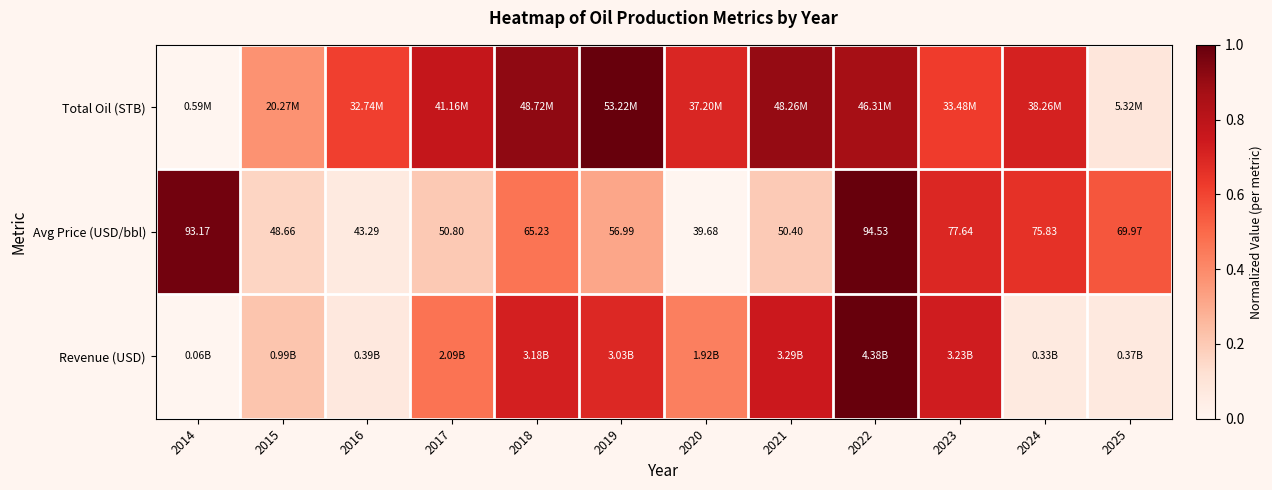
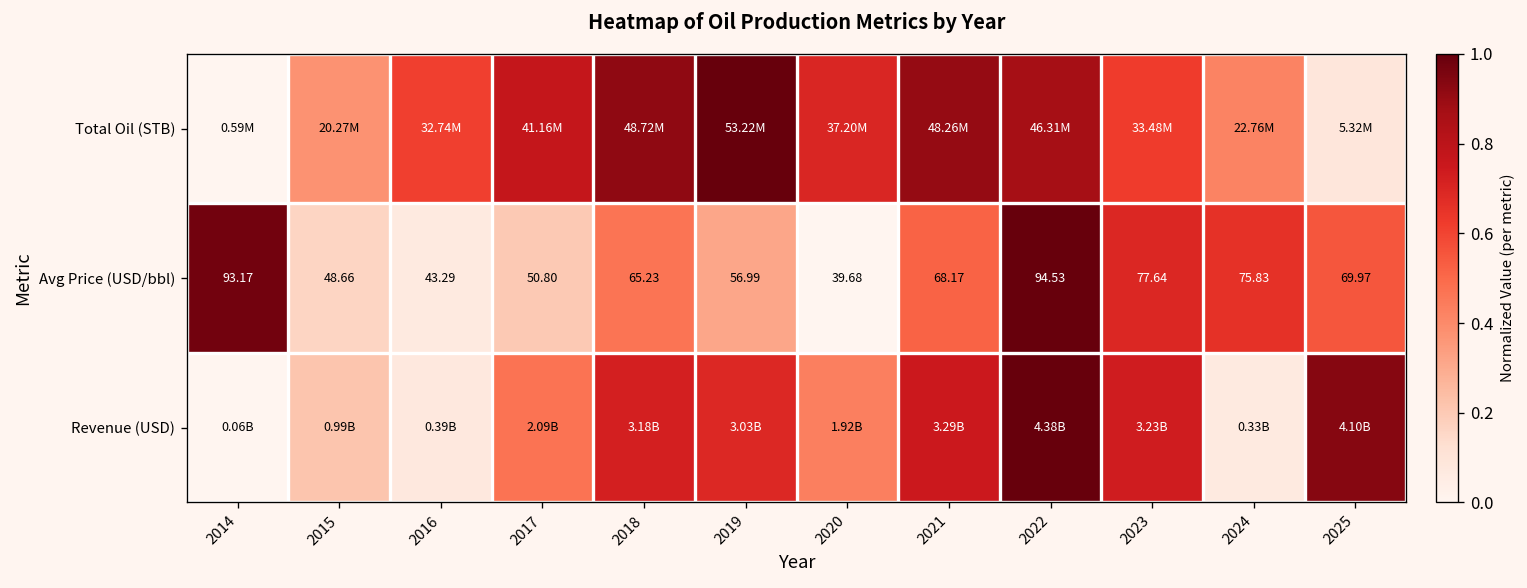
  {
    "Total Oil (STB)": {
      "2014": "0.59M",
      "2015": "20.27M",
      "2016": "32.74M",
      "2017": "41.16M",
      "2018": "48.72M",
      "2019": "53.22M",
      "2020": "37.20M",
      "2021": "48.26M",
      "2022": "46.31M",
      "2023": "33.48M",
-     "2024": "38.26M",
+     "2024": "22.76M",
      "2025": "5.32M"
    },
    "Avg Price (USD/bbl)": {
      "2014": "93.17",
      "2015": "48.66",
      "2016": "43.29",
      "2017": "50.80",
      "2018": "65.23",
      "2019": "56.99",
      "2020": "39.68",
-     "2021": "50.40",
+     "2021": "68.17",
      "2022": "94.53",
      "2023": "77.64",
      "2024": "75.83",
      "2025": "69.97"
    },
    "Revenue (USD)": {
      "2014": "0.06B",
      "2015": "0.99B",
      "2016": "0.39B",
      "2017": "2.09B",
      "2018": "3.18B",
      "2019": "3.03B",
      "2020": "1.92B",
      "2021": "3.29B",
      "2022": "4.38B",
      "2023": "3.23B",
      "2024": "0.33B",
-     "2025": "0.37B"
+     "2025": "4.10B"
    }
  }
